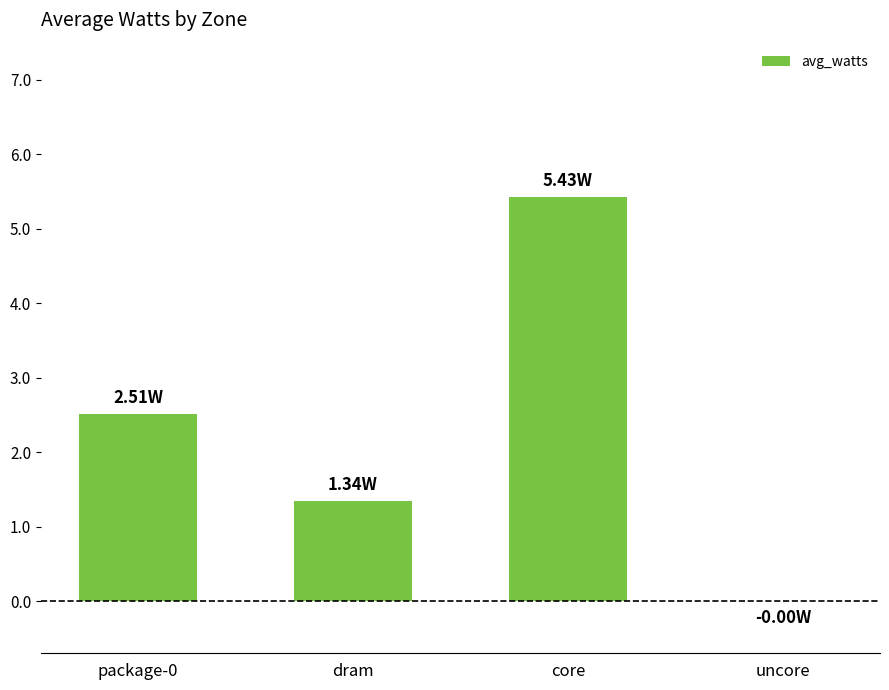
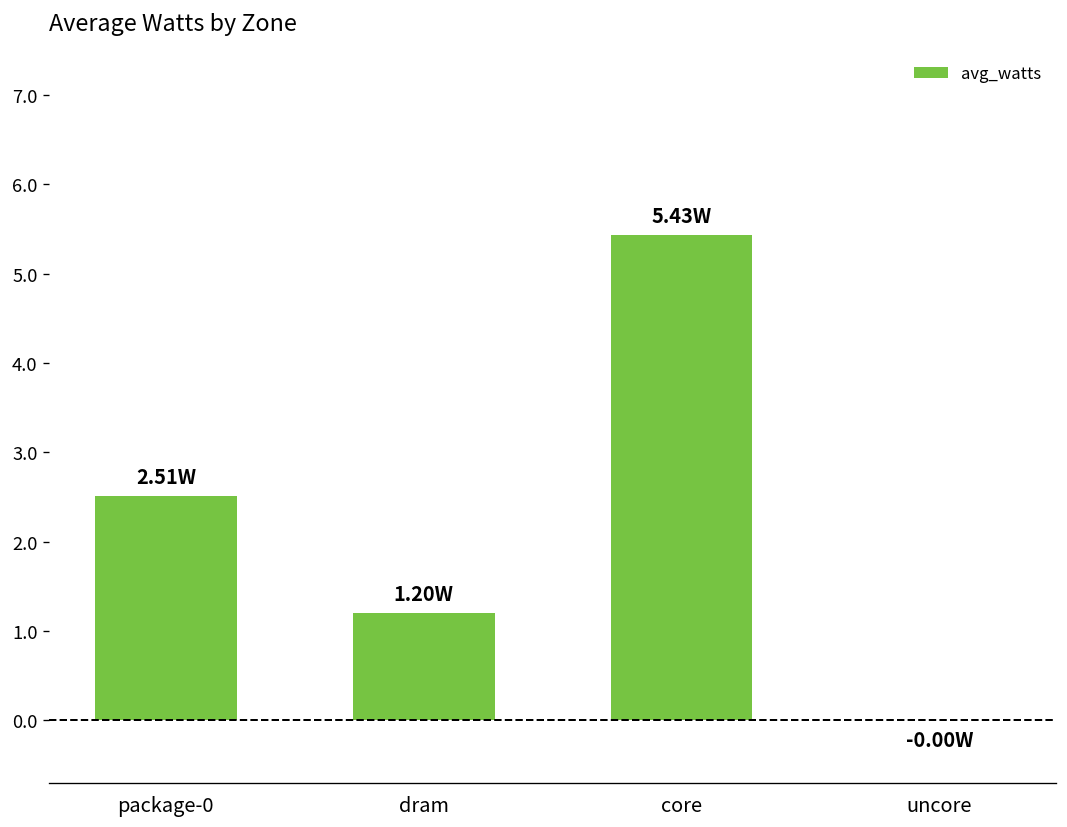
  {
    "package-0": "2.51W",
-   "dram": "1.34W",
+   "dram": "1.20W",
    "core": "5.43W",
    "uncore": "-0.00W"
  }
